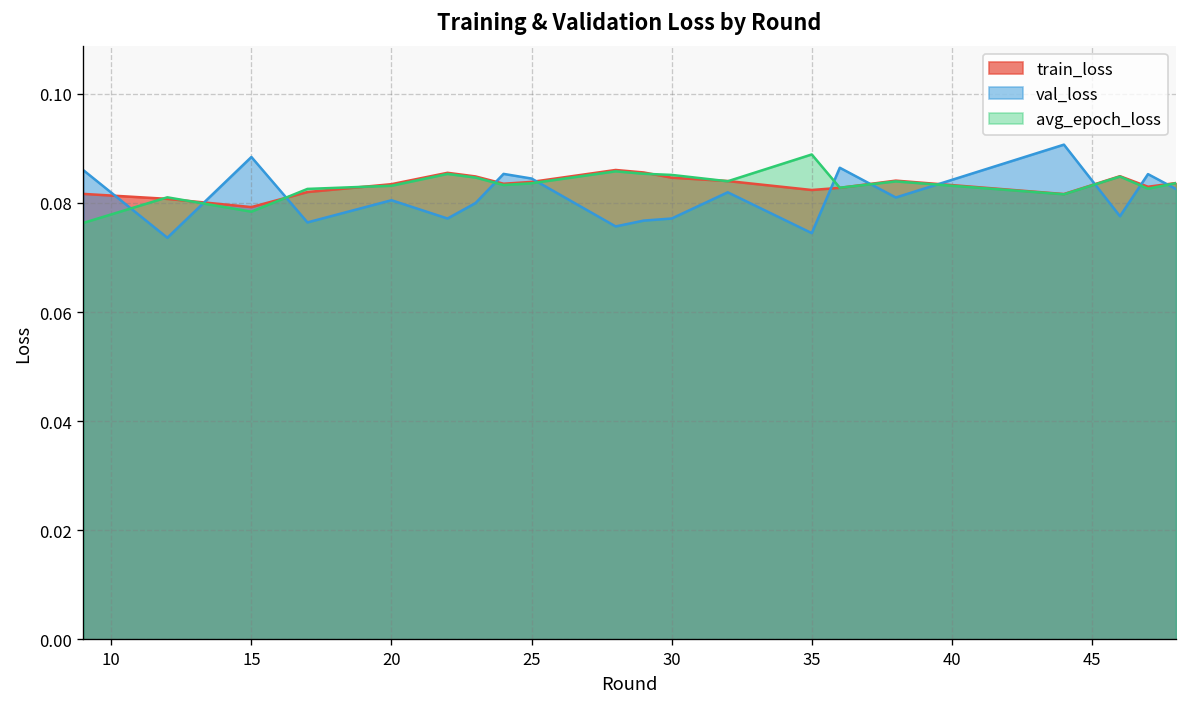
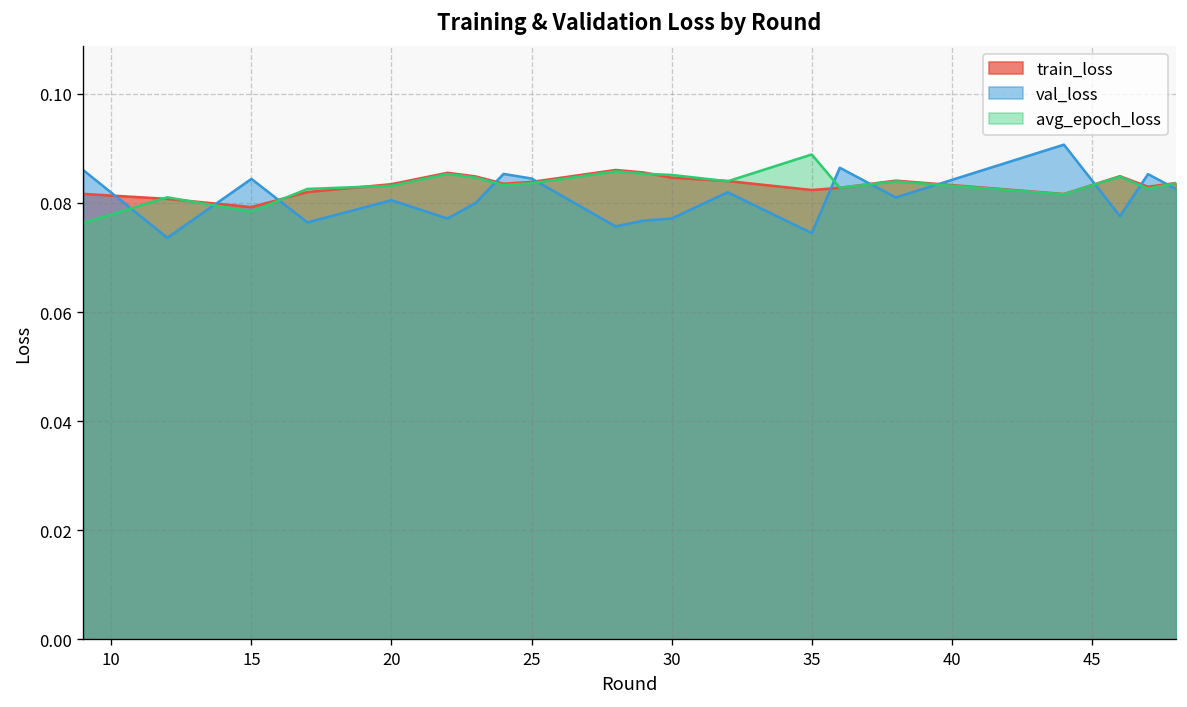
  {
    "train_loss": {
      "15": 0.079,
      "35": 0.082
    },
    "val_loss": {
-     "15": 0.088,
+     "15": 0.084,
      "20": 0.080,
      "25": 0.084,
      "30": 0.077,
      "35": 0.074
    },
    "avg_epoch_loss": {
      "15": 0.078,
      "35": 0.089
    }
  }
